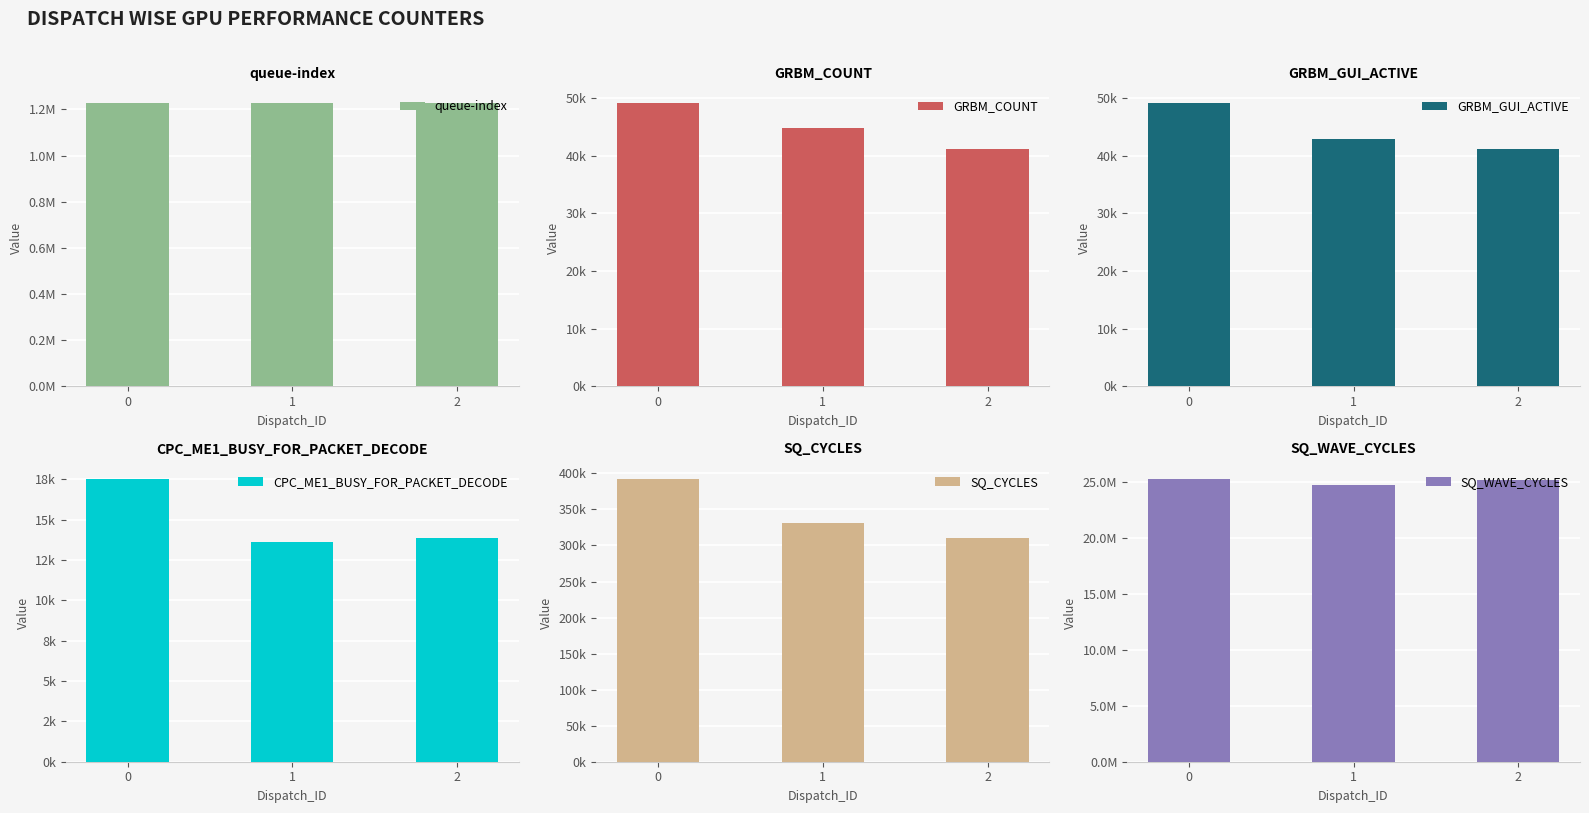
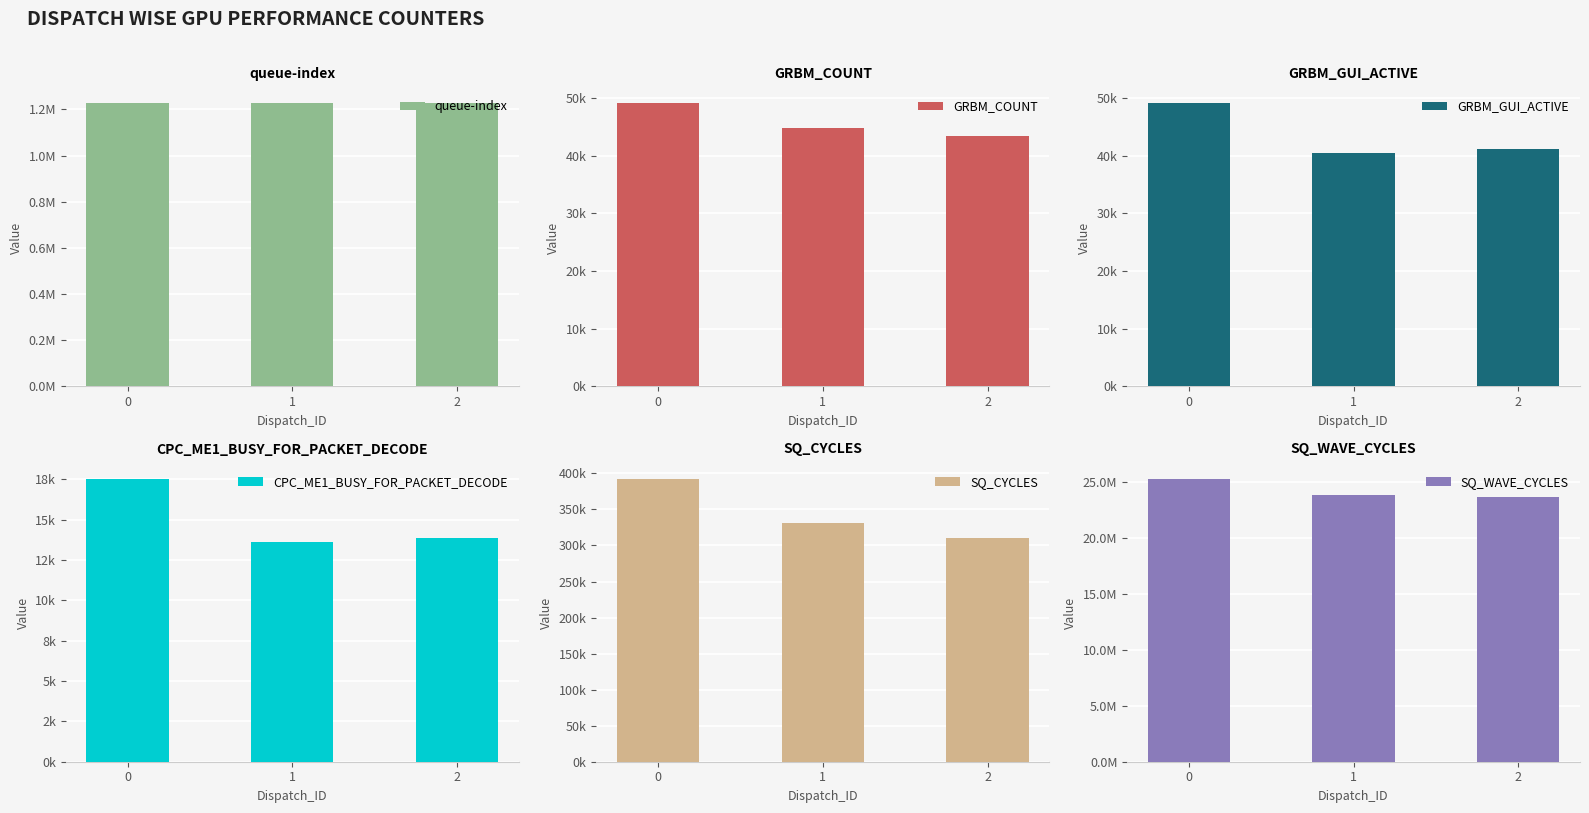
  {
    "queue-index": {
      "0": 1230000,
      "1": 1230000,
      "2": 1230000
    },
    "GRBM_COUNT": {
      "0": 49000,
      "1": 45000,
-     "2": 41000
+     "2": 43000
    },
    "GRBM_GUI_ACTIVE": {
      "0": 49000,
-     "1": 43000,
+     "1": 40000,
      "2": 41000
    },
    "SQ_CYCLES": {
      "0": 390000,
      "1": 330000,
      "2": 310000
    },
    "SQ_WAVE_CYCLES": {
      "0": 25300000,
-     "1": 24700000,
-     "2": 25100000
+     "1": 23800000,
+     "2": 23600000
    }
  }
